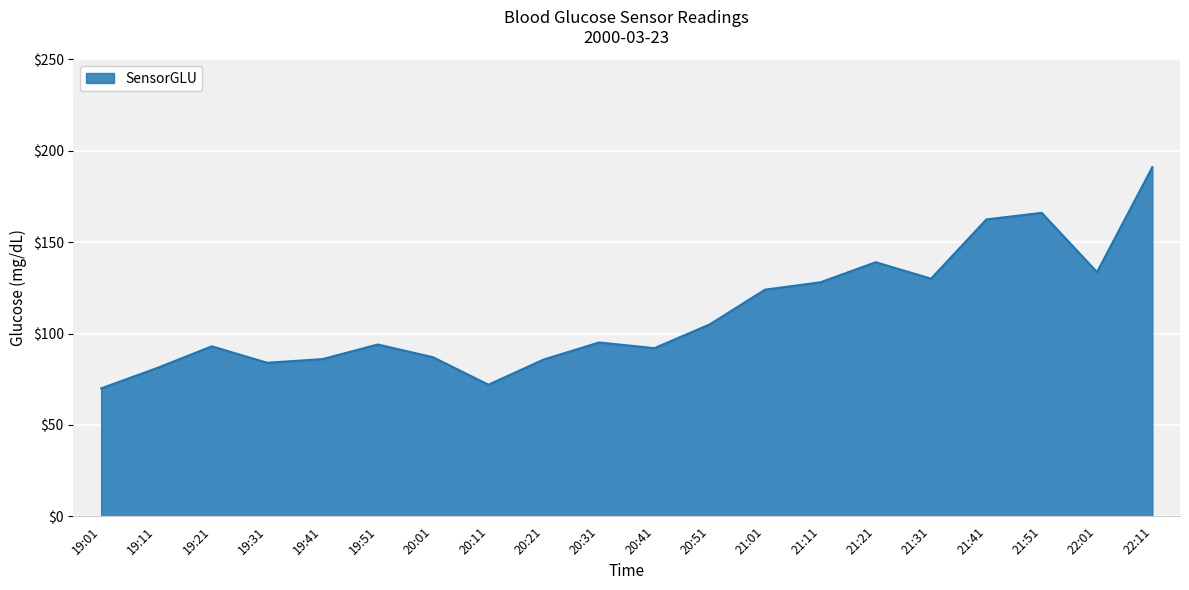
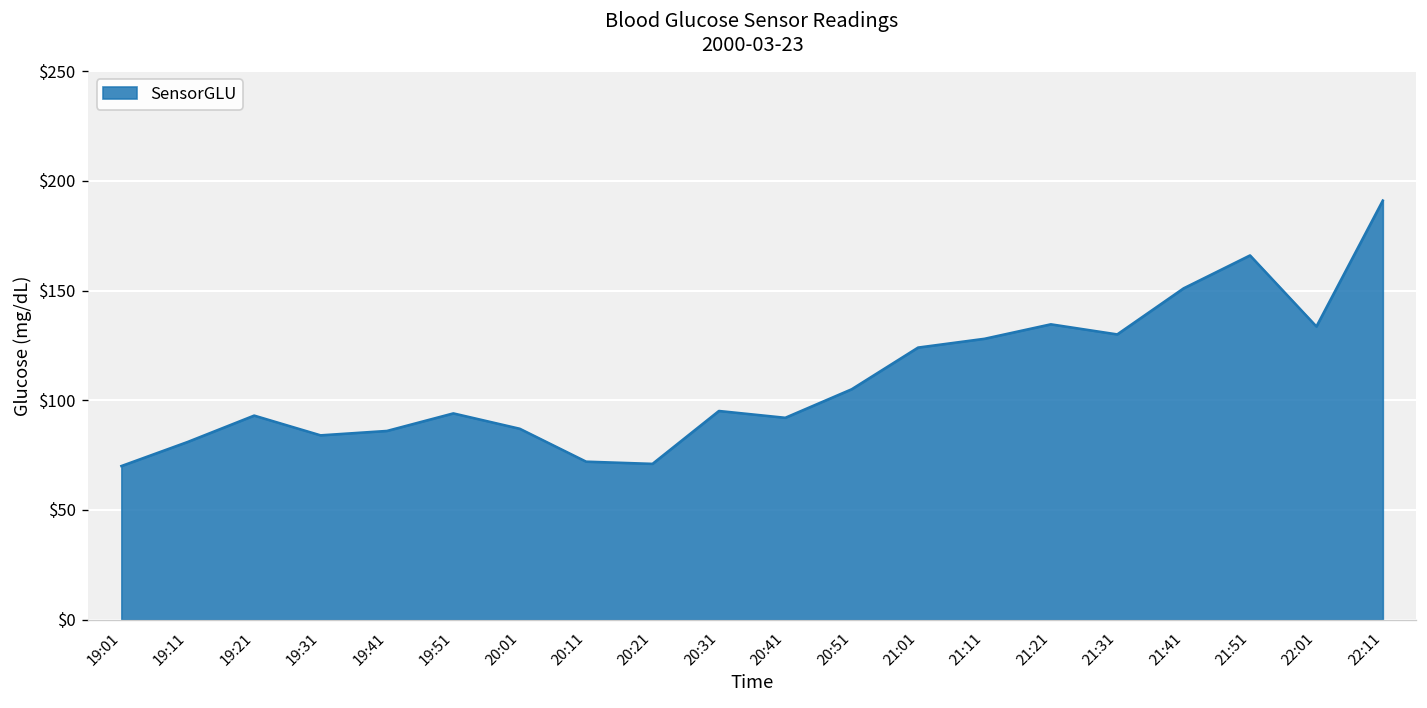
  {
    "19:01": "$70",
    "19:11": "$81",
    "19:21": "$93",
    "19:31": "$84",
    "19:41": "$86",
    "19:51": "$94",
    "20:01": "$87",
    "20:11": "$72",
-   "20:21": "$86",
+   "20:21": "$71",
    "20:31": "$95",
    "20:41": "$92",
    "20:51": "$105",
    "21:01": "$124",
    "21:11": "$128",
-   "21:21": "$139",
+   "21:21": "$135",
    "21:31": "$130",
-   "21:41": "$162",
+   "21:41": "$151",
    "21:51": "$166",
    "22:01": "$134",
    "22:11": "$191"
  }
